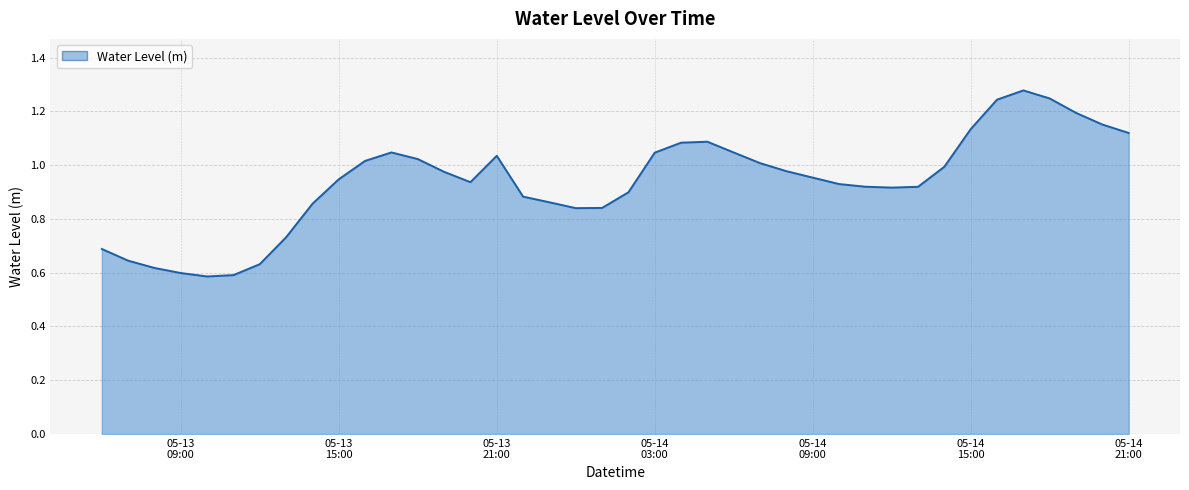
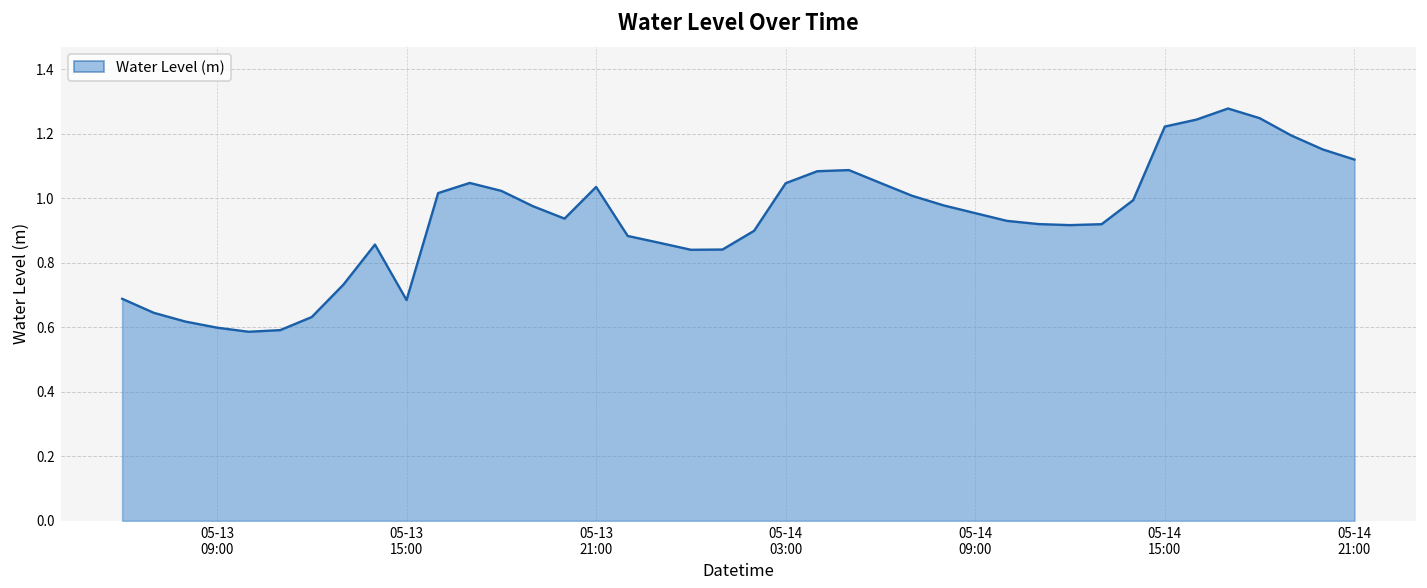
  {
    "05-13 09:00": 0.60,
-   "05-13 15:00": 0.95,
+   "05-13 15:00": 0.68,
    "05-13 21:00": 1.04,
    "05-14 03:00": 1.05,
    "05-14 09:00": 0.95,
-   "05-14 15:00": 1.13,
+   "05-14 15:00": 1.22,
    "05-14 21:00": 1.12
  }
